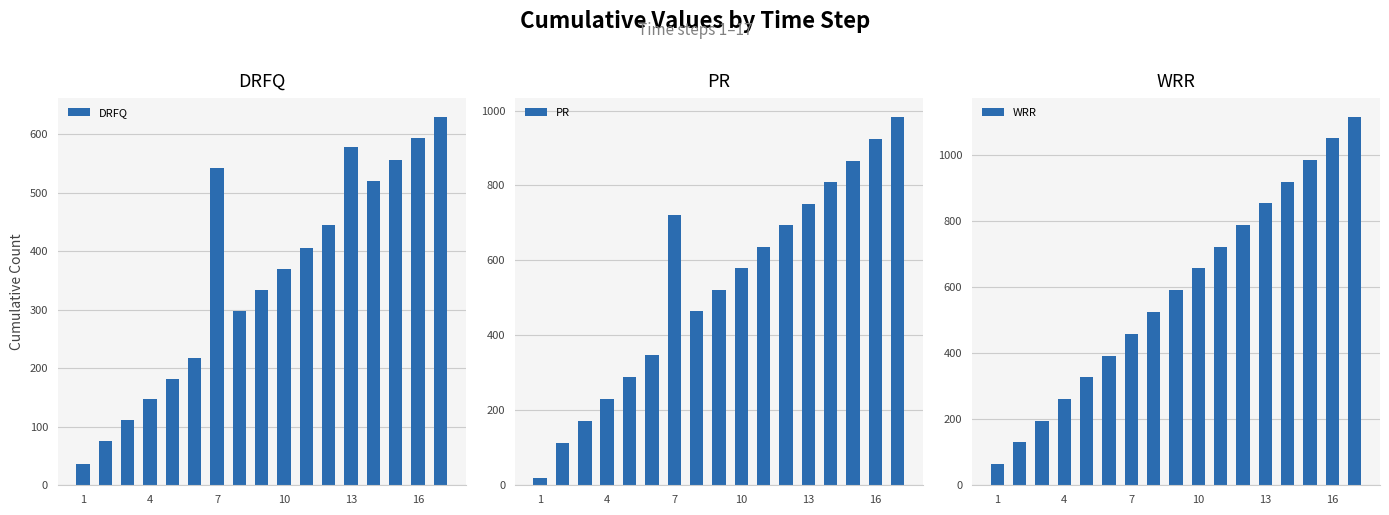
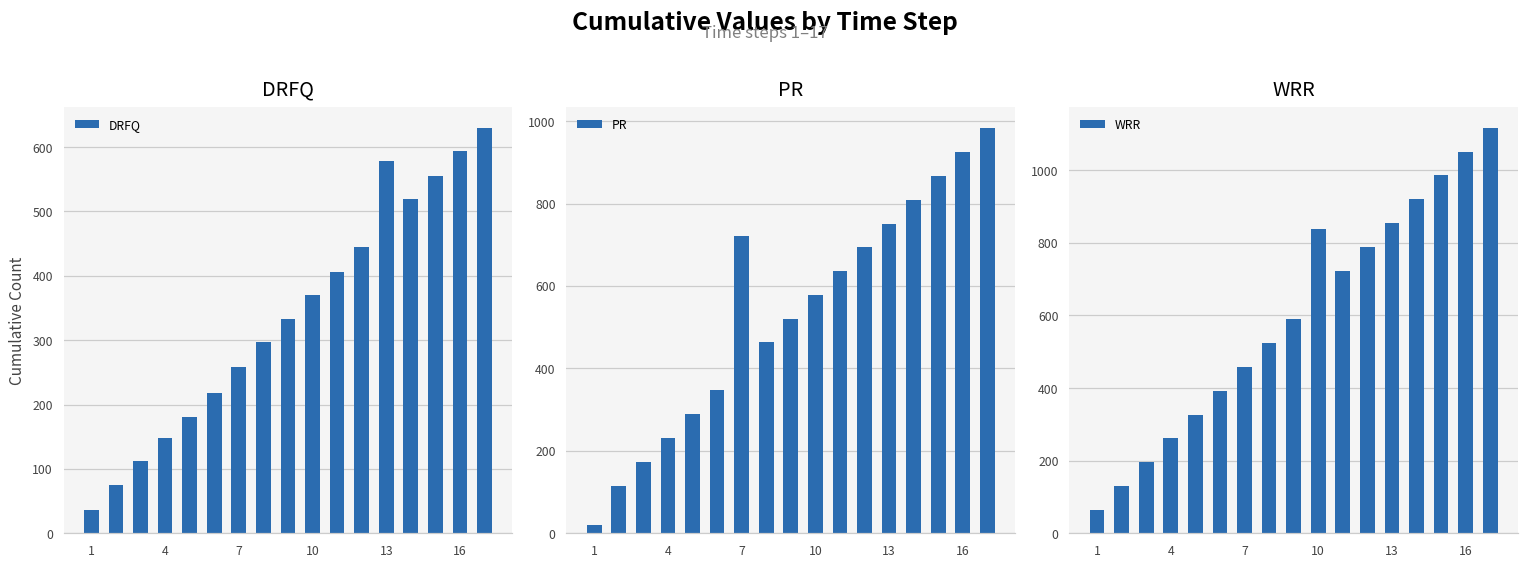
  {
    "DRFQ": {
      "1": 40,
      "4": 150,
-     "7": 540,
+     "7": 260,
      "10": 370,
      "13": 580,
      "16": 590
    },
    "PR": {
      "1": 20,
      "4": 230,
      "7": 720,
      "10": 580,
      "13": 750,
      "16": 920
    },
    "WRR": {
      "1": 60,
      "4": 260,
      "7": 460,
-     "10": 660,
+     "10": 840,
      "13": 850,
      "16": 1050
    }
  }
